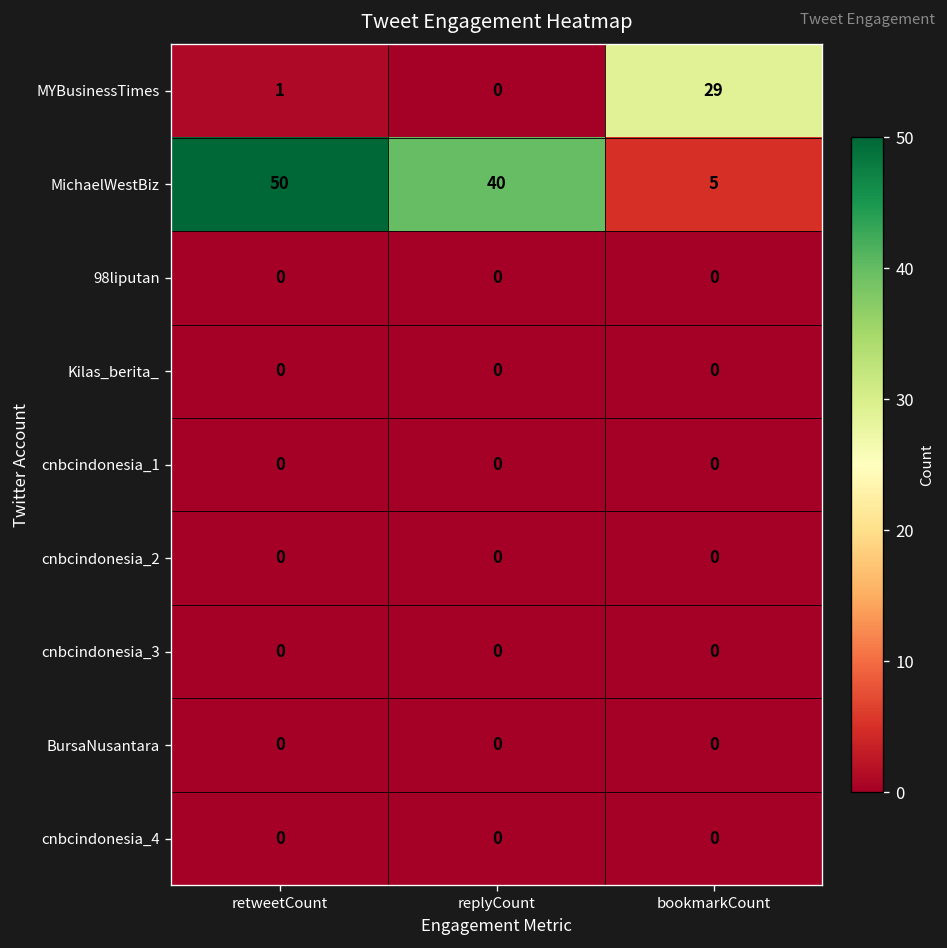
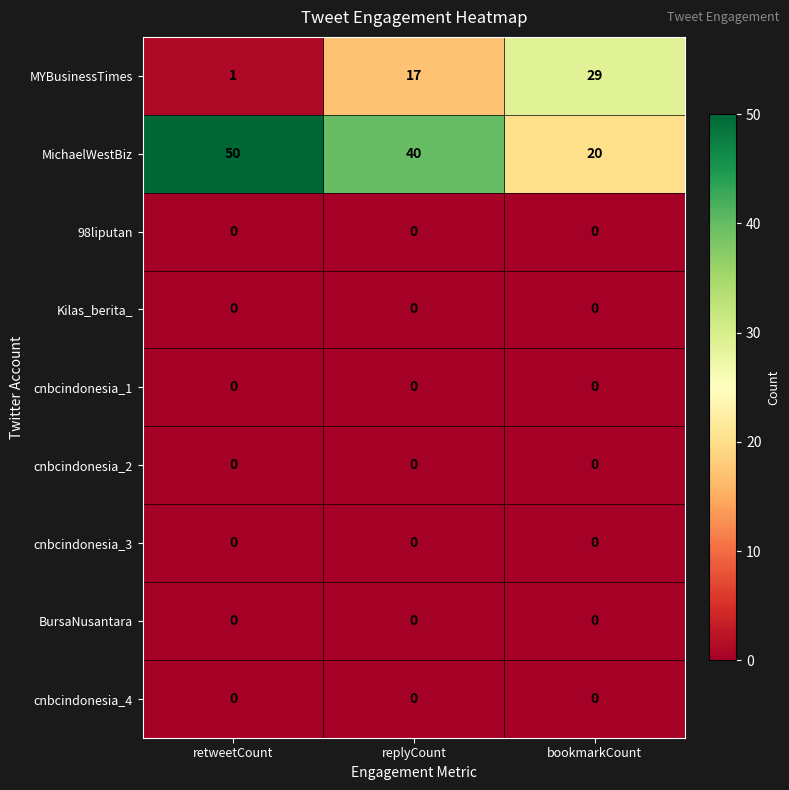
  {
    "MYBusinessTimes": {
      "retweetCount": 1,
-     "replyCount": 0,
+     "replyCount": 17,
      "bookmarkCount": 29
    },
    "MichaelWestBiz": {
      "retweetCount": 50,
      "replyCount": 40,
-     "bookmarkCount": 5
+     "bookmarkCount": 20
    },
    "98liputan": {
      "retweetCount": 0,
      "replyCount": 0,
      "bookmarkCount": 0
    },
    "Kilas_berita_": {
      "retweetCount": 0,
      "replyCount": 0,
      "bookmarkCount": 0
    },
    "cnbcindonesia_1": {
      "retweetCount": 0,
      "replyCount": 0,
      "bookmarkCount": 0
    },
    "cnbcindonesia_2": {
      "retweetCount": 0,
      "replyCount": 0,
      "bookmarkCount": 0
    },
    "cnbcindonesia_3": {
      "retweetCount": 0,
      "replyCount": 0,
      "bookmarkCount": 0
    },
    "BursaNusantara": {
      "retweetCount": 0,
      "replyCount": 0,
      "bookmarkCount": 0
    },
    "cnbcindonesia_4": {
      "retweetCount": 0,
      "replyCount": 0,
      "bookmarkCount": 0
    }
  }
